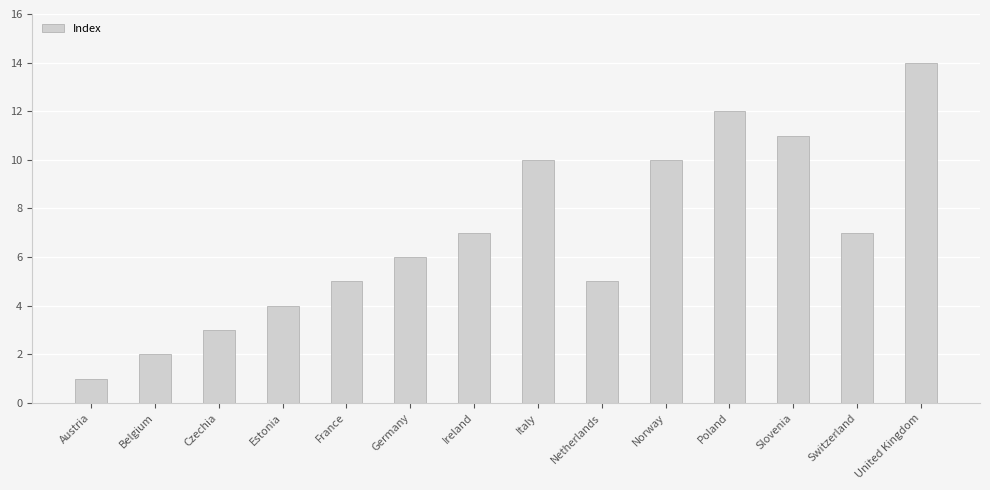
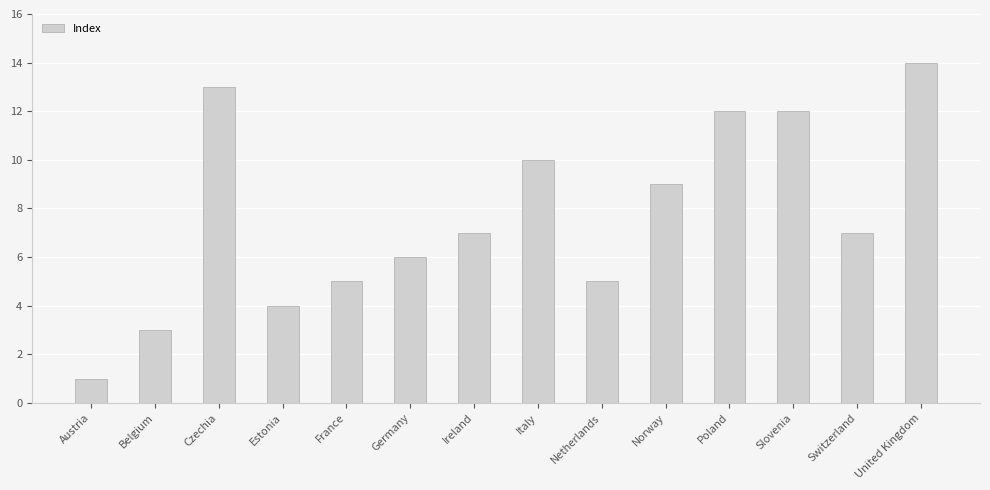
  {
    "Austria": 1,
-   "Belgium": 2,
-   "Czechia": 3,
+   "Belgium": 3,
+   "Czechia": 13,
    "Estonia": 4,
    "France": 5,
    "Germany": 6,
    "Ireland": 7,
    "Italy": 10,
    "Netherlands": 5,
-   "Norway": 10,
+   "Norway": 9,
    "Poland": 12,
-   "Slovenia": 11,
+   "Slovenia": 12,
    "Switzerland": 7,
    "United Kingdom": 14
  }
